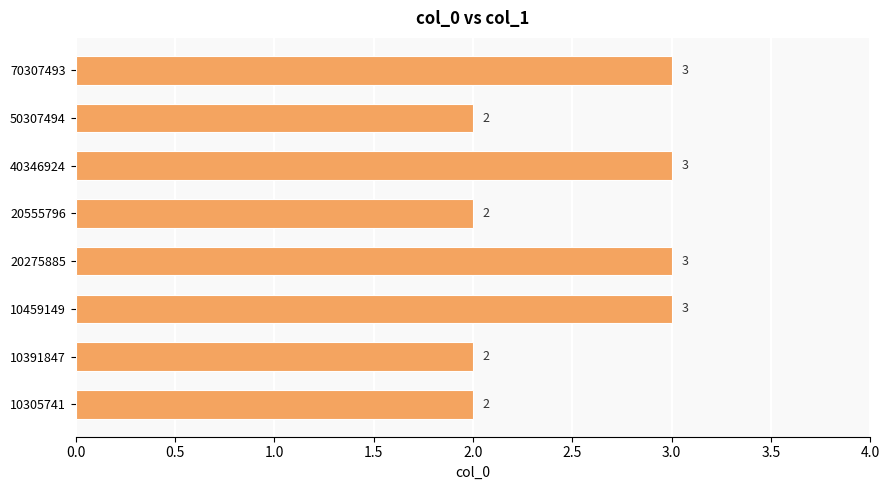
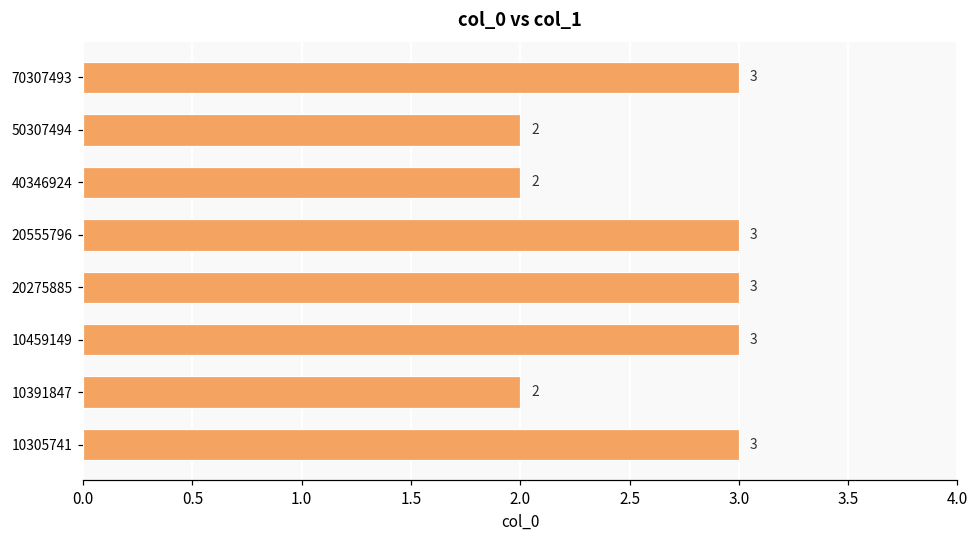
  {
    "70307493": 3,
    "50307494": 2,
-   "40346924": 3,
-   "20555796": 2,
+   "40346924": 2,
+   "20555796": 3,
    "20275885": 3,
    "10459149": 3,
    "10391847": 2,
-   "10305741": 2
+   "10305741": 3
  }
